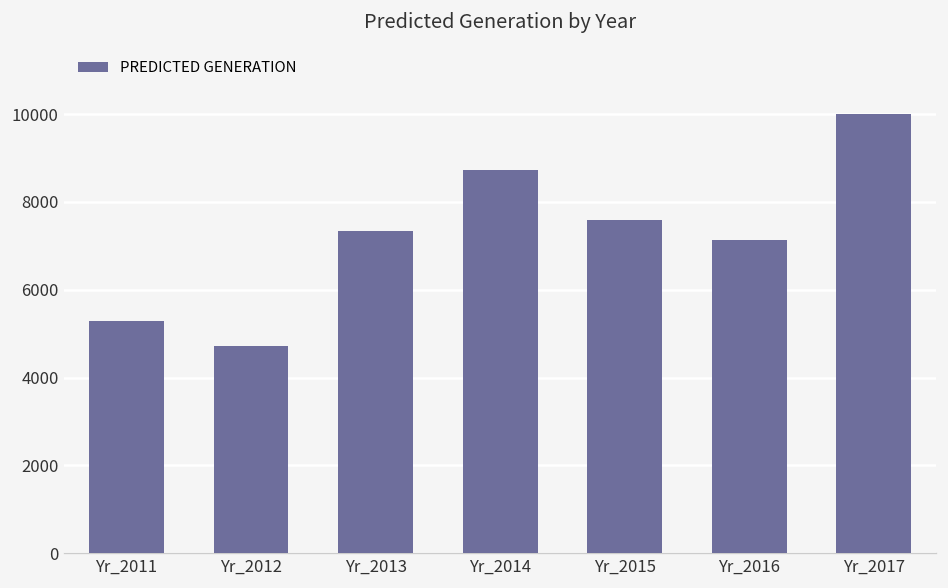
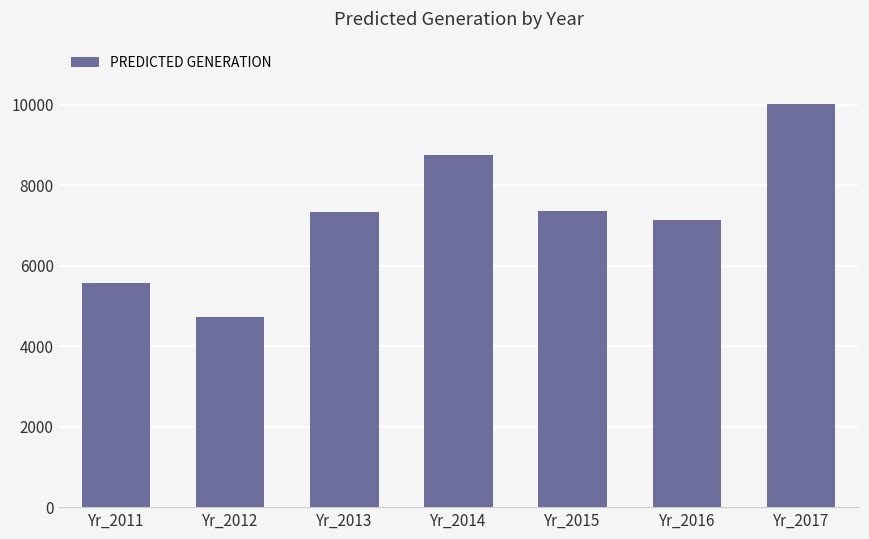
  {
-   "Yr_2011": 5300,
+   "Yr_2011": 5600,
    "Yr_2012": 4700,
    "Yr_2013": 7300,
    "Yr_2014": 8700,
-   "Yr_2015": 7600,
+   "Yr_2015": 7400,
    "Yr_2016": 7100,
    "Yr_2017": 10000
  }
